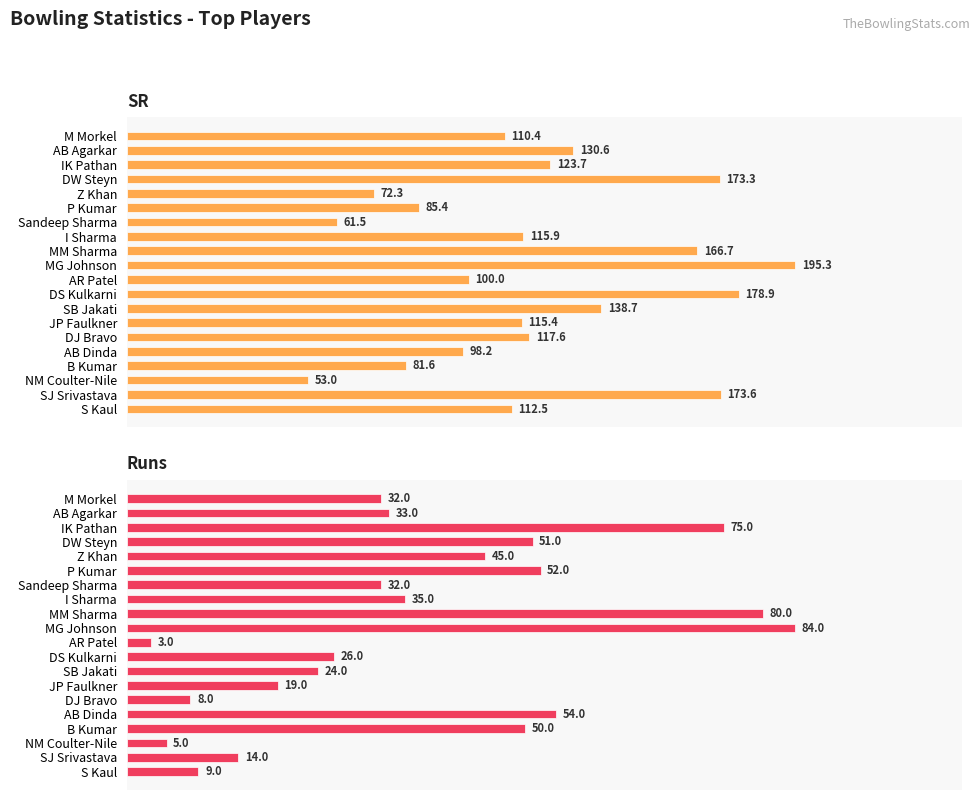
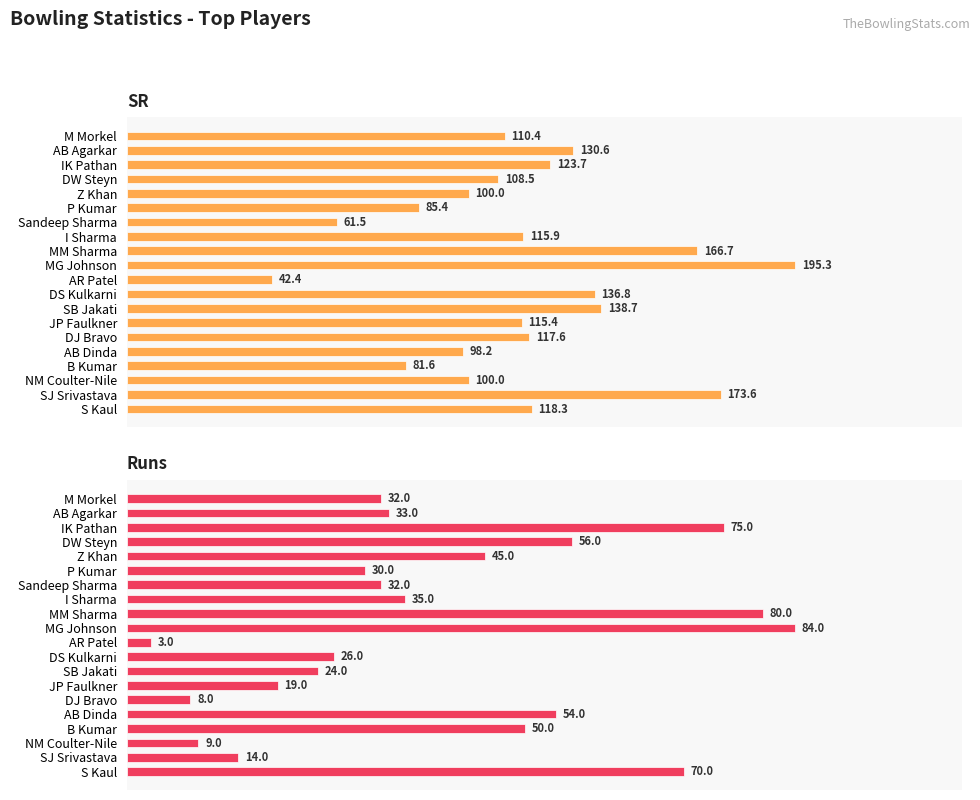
  {
    "SR": {
      "M Morkel": 110.4,
      "AB Agarkar": 130.6,
      "IK Pathan": 123.7,
-     "DW Steyn": 173.3,
-     "Z Khan": 72.3,
+     "DW Steyn": 108.5,
+     "Z Khan": 100.0,
      "P Kumar": 85.4,
      "Sandeep Sharma": 61.5,
      "I Sharma": 115.9,
      "MM Sharma": 166.7,
      "MG Johnson": 195.3,
-     "AR Patel": 100.0,
-     "DS Kulkarni": 178.9,
+     "AR Patel": 42.4,
+     "DS Kulkarni": 136.8,
      "SB Jakati": 138.7,
      "JP Faulkner": 115.4,
      "DJ Bravo": 117.6,
      "AB Dinda": 98.2,
      "B Kumar": 81.6,
-     "NM Coulter-Nile": 53.0,
+     "NM Coulter-Nile": 100.0,
      "SJ Srivastava": 173.6,
-     "S Kaul": 112.5
+     "S Kaul": 118.3
    },
    "Runs": {
      "M Morkel": 32.0,
      "AB Agarkar": 33.0,
      "IK Pathan": 75.0,
-     "DW Steyn": 51.0,
+     "DW Steyn": 56.0,
      "Z Khan": 45.0,
-     "P Kumar": 52.0,
+     "P Kumar": 30.0,
      "Sandeep Sharma": 32.0,
      "I Sharma": 35.0,
      "MM Sharma": 80.0,
      "MG Johnson": 84.0,
      "AR Patel": 3.0,
      "DS Kulkarni": 26.0,
      "SB Jakati": 24.0,
      "JP Faulkner": 19.0,
      "DJ Bravo": 8.0,
      "AB Dinda": 54.0,
      "B Kumar": 50.0,
-     "NM Coulter-Nile": 5.0,
+     "NM Coulter-Nile": 9.0,
      "SJ Srivastava": 14.0,
-     "S Kaul": 9.0
+     "S Kaul": 70.0
    }
  }
